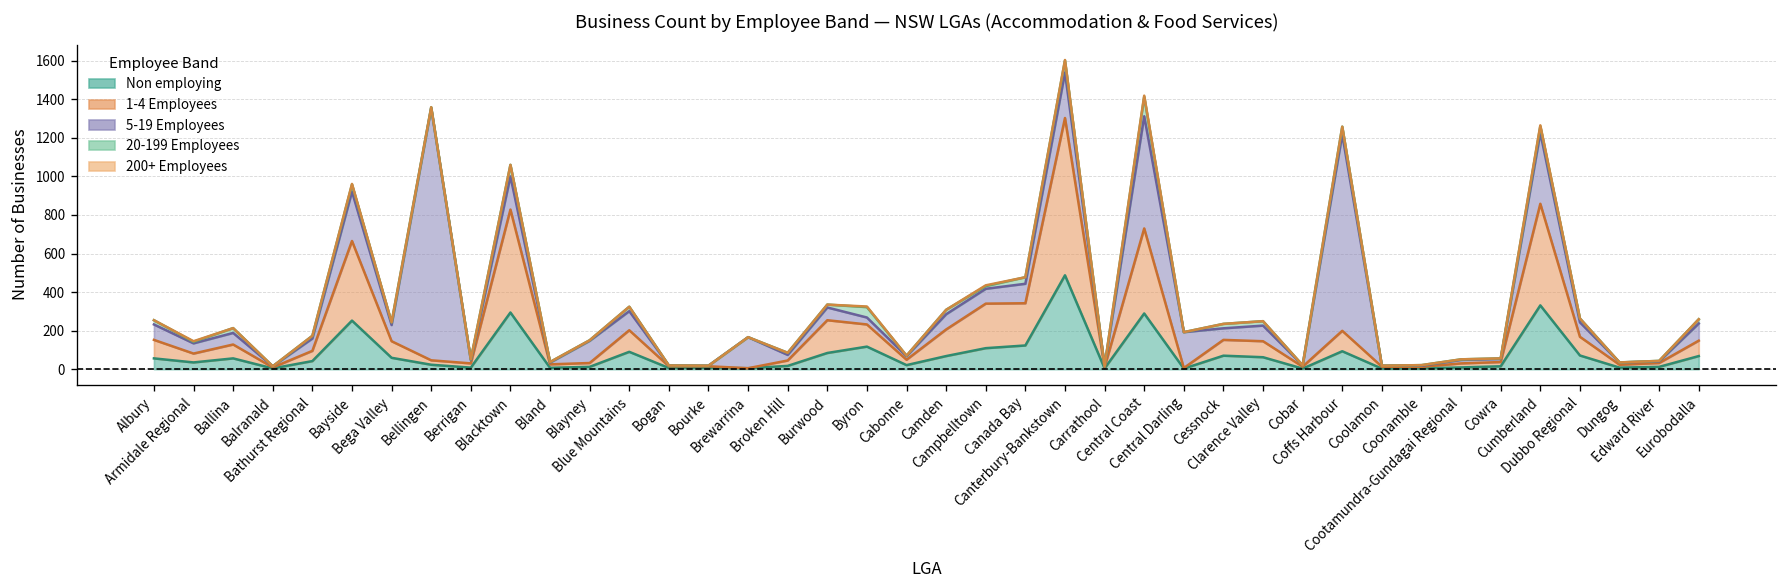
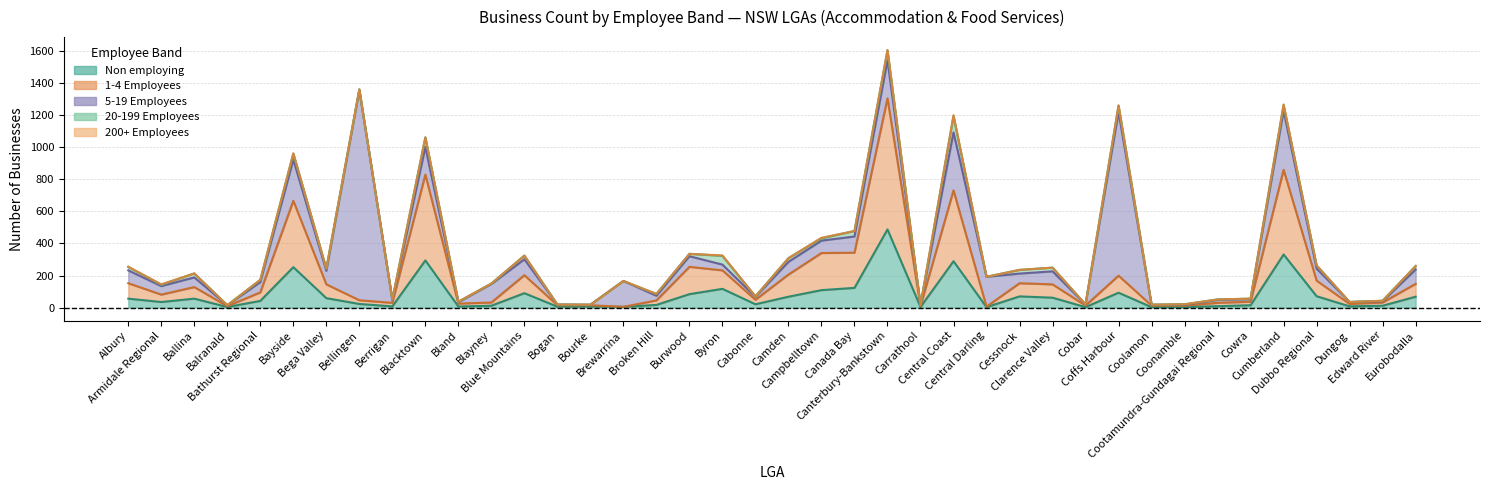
  {
    "5-19 Employees": {
      "Albury": 80,
      "Ballina": 60,
      "Bayside": 260,
      "Blacktown": 170,
      "Blue Mountains": 100,
      "Byron": 40,
      "Camden": 80,
      "Canada Bay": 100,
      "Canterbury-Bankstown": 240,
-     "Central Coast": 580,
+     "Central Coast": 360,
      "Cessnock": 60,
      "Clarence Valley": 80,
      "Coffs Harbour": 1020,
      "Cumberland": 370,
      "Dubbo Regional": 80,
      "Eurobodalla": 90
    }
  }
